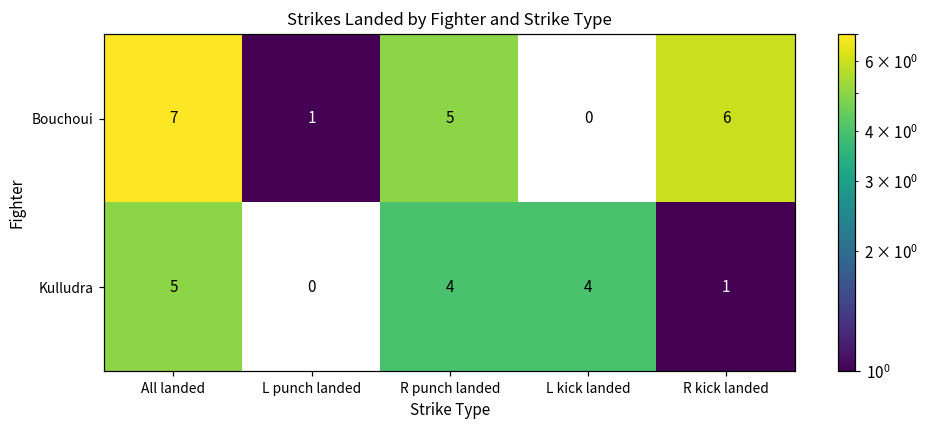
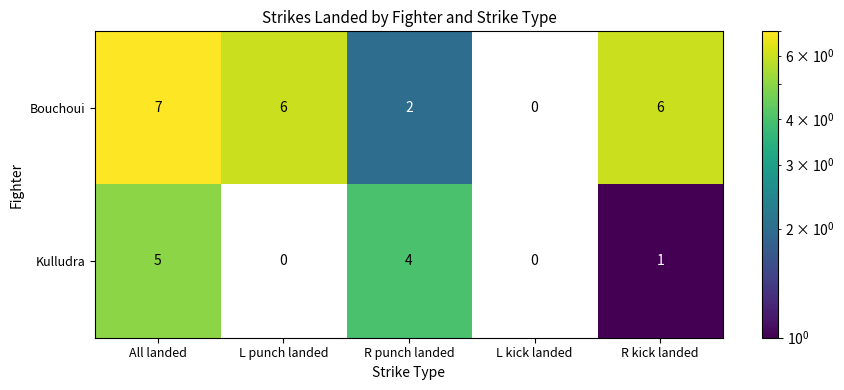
  {
    "Bouchoui": {
      "All landed": 7,
-     "L punch landed": 1,
-     "R punch landed": 5,
+     "L punch landed": 6,
+     "R punch landed": 2,
      "L kick landed": 0,
      "R kick landed": 6
    },
    "Kulludra": {
      "All landed": 5,
      "L punch landed": 0,
      "R punch landed": 4,
-     "L kick landed": 4,
+     "L kick landed": 0,
      "R kick landed": 1
    }
  }
